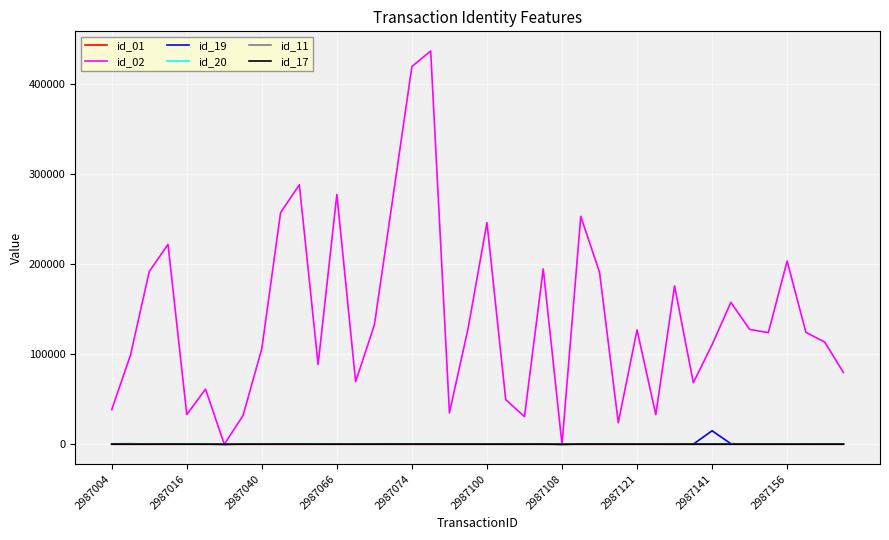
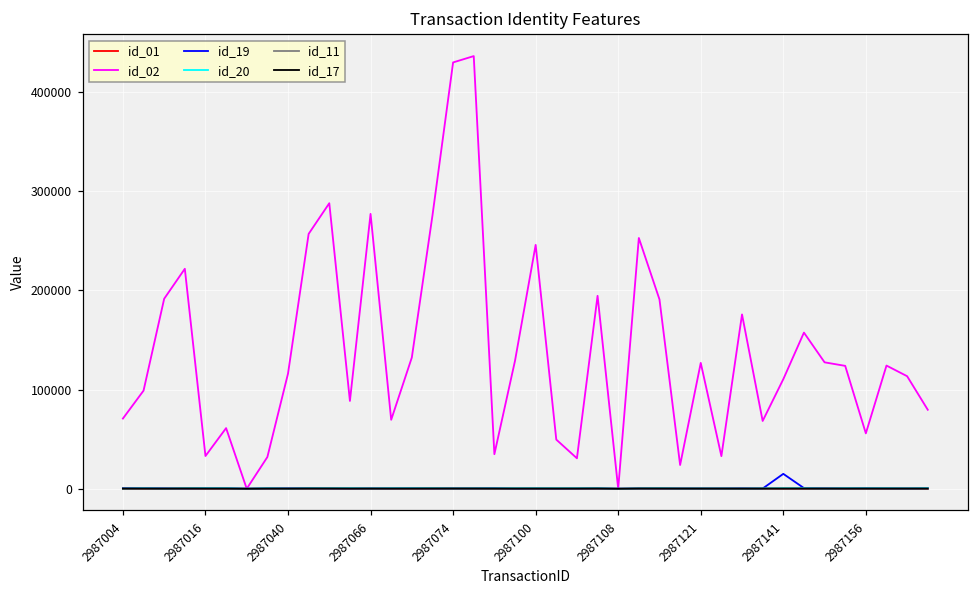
  {
    "id_17": {
      "2987141": 0
    },
    "id_02": {
-     "2987004": 40000,
+     "2987004": 70000,
      "2987016": 30000,
-     "2987040": 110000,
+     "2987040": 120000,
      "2987066": 280000,
-     "2987074": 420000,
+     "2987074": 430000,
      "2987100": 250000,
      "2987121": 130000,
      "2987141": 110000,
-     "2987156": 200000
+     "2987156": 60000
    },
    "id_19": {
      "2987141": 20000
    }
  }
